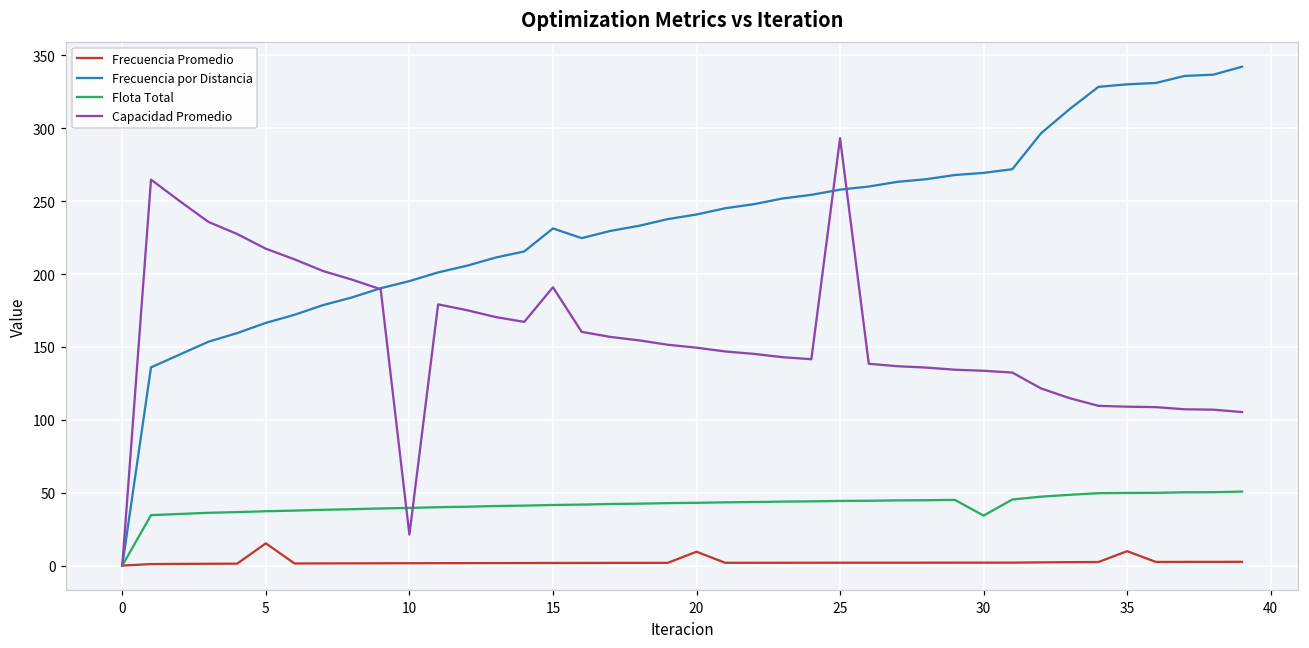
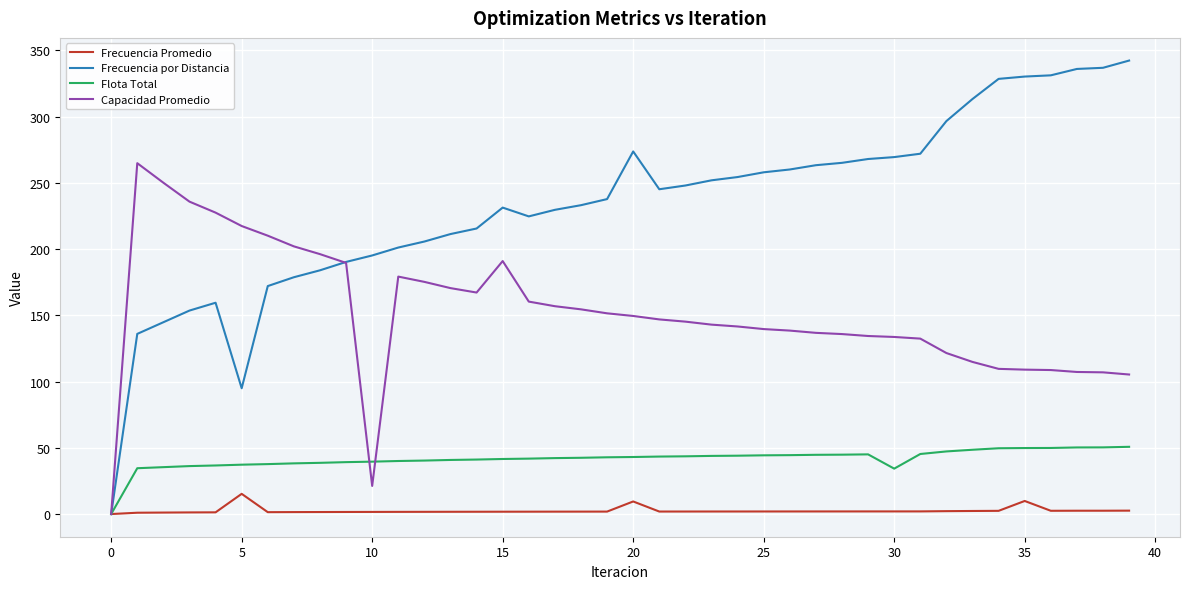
  {
    "Frecuencia Promedio": {
      "5": 15,
      "10": 2,
      "15": 2,
      "20": 9,
      "25": 2,
      "30": 2,
      "35": 10
    },
    "Frecuencia por Distancia": {
-     "5": 167,
+     "5": 95,
      "10": 195,
      "15": 231,
-     "20": 241,
+     "20": 274,
      "25": 258,
      "30": 269,
      "35": 330
    },
    "Flota Total": {
      "5": 37,
      "10": 40,
      "15": 42,
      "20": 43,
      "25": 44,
      "30": 34,
      "35": 50
    },
    "Capacidad Promedio": {
      "5": 217,
      "10": 21,
      "15": 191,
      "20": 150,
-     "25": 293,
+     "25": 140,
      "30": 134,
      "35": 109
    }
  }
